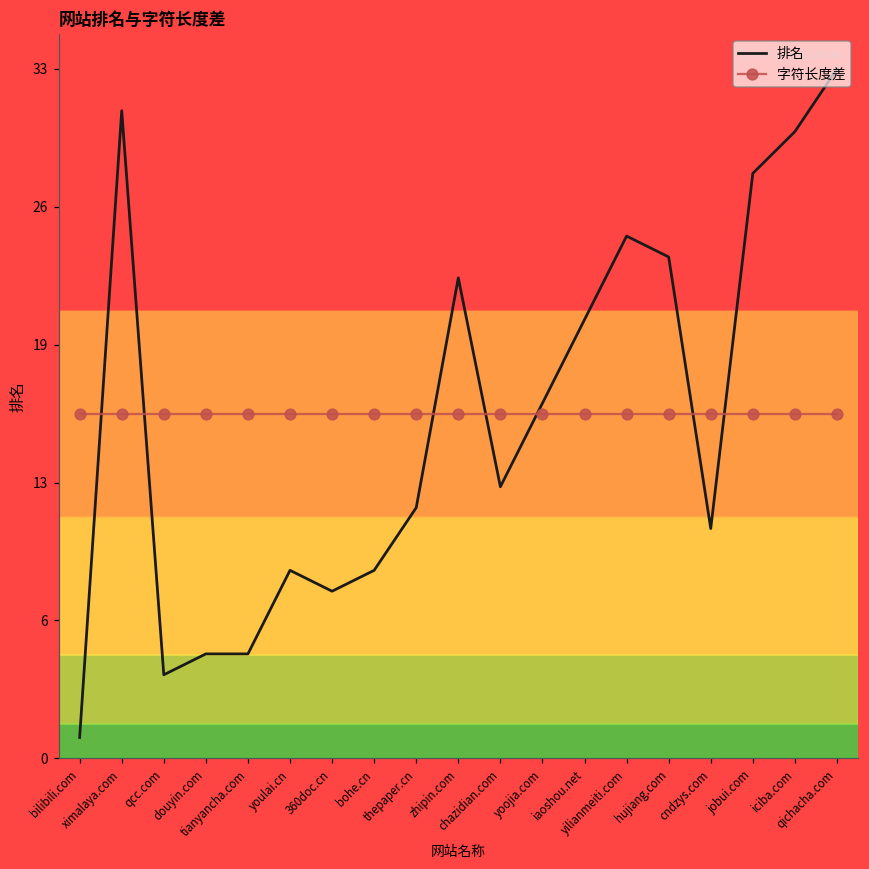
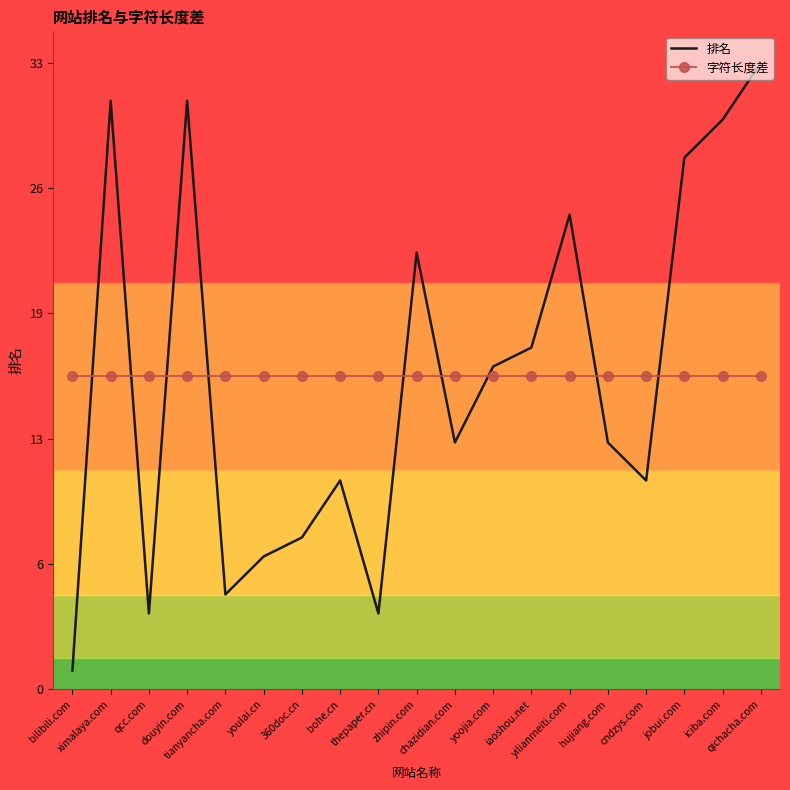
  {
    "排名": {
      "bilibili.com": 1,
      "ximalaya.com": 31,
      "qcc.com": 4,
-     "douyin.com": 5,
+     "douyin.com": 31,
      "tianyancha.com": 5,
-     "youlai.cn": 9,
+     "youlai.cn": 7,
      "360doc.cn": 8,
-     "bohe.cn": 9,
-     "thepaper.cn": 12,
+     "bohe.cn": 11,
+     "thepaper.cn": 4,
      "zhipin.com": 23,
      "chazidian.com": 13,
      "yoojia.com": 17,
-     "iaoshou.net": 21,
+     "iaoshou.net": 18,
      "yilianmeiti.com": 25,
-     "hujiang.com": 24,
+     "hujiang.com": 13,
      "cndzys.com": 11,
      "jobui.com": 28,
      "iciba.com": 30
    },
    "字符长度差": {
      "bilibili.com": 16.5,
      "ximalaya.com": 16.5,
      "qcc.com": 16.5,
      "douyin.com": 16.5,
      "tianyancha.com": 16.5,
      "youlai.cn": 16.5,
      "360doc.cn": 16.5,
      "bohe.cn": 16.5,
      "thepaper.cn": 16.5,
      "zhipin.com": 16.5,
      "chazidian.com": 16.5,
      "yoojia.com": 16.5,
      "iaoshou.net": 16.5,
      "yilianmeiti.com": 16.5,
      "hujiang.com": 16.5,
      "cndzys.com": 16.5,
      "jobui.com": 16.5,
      "iciba.com": 16.5,
      "qichacha.com": 16.5
    }
  }
